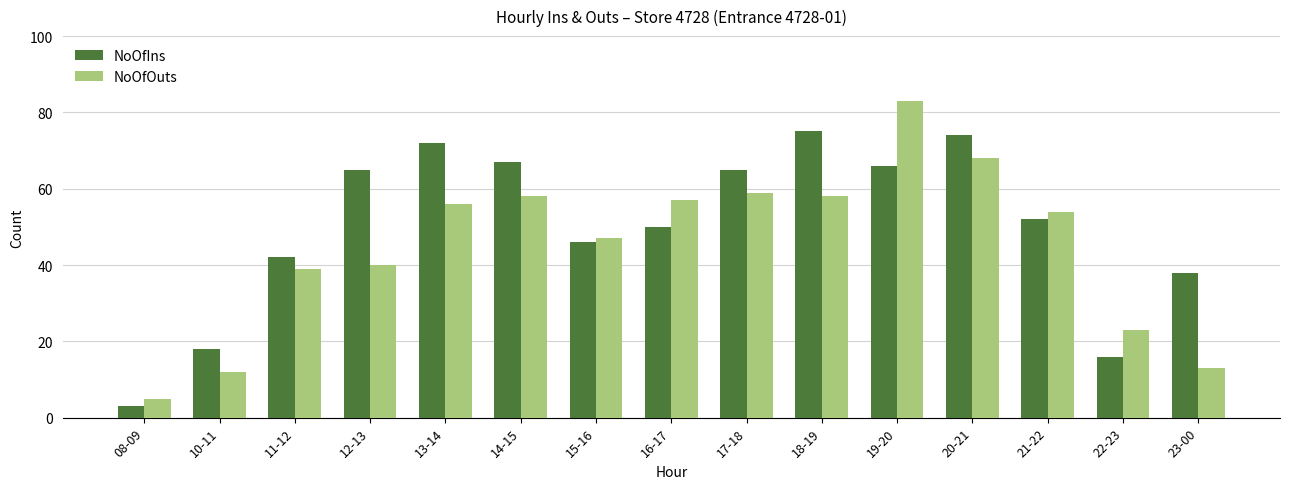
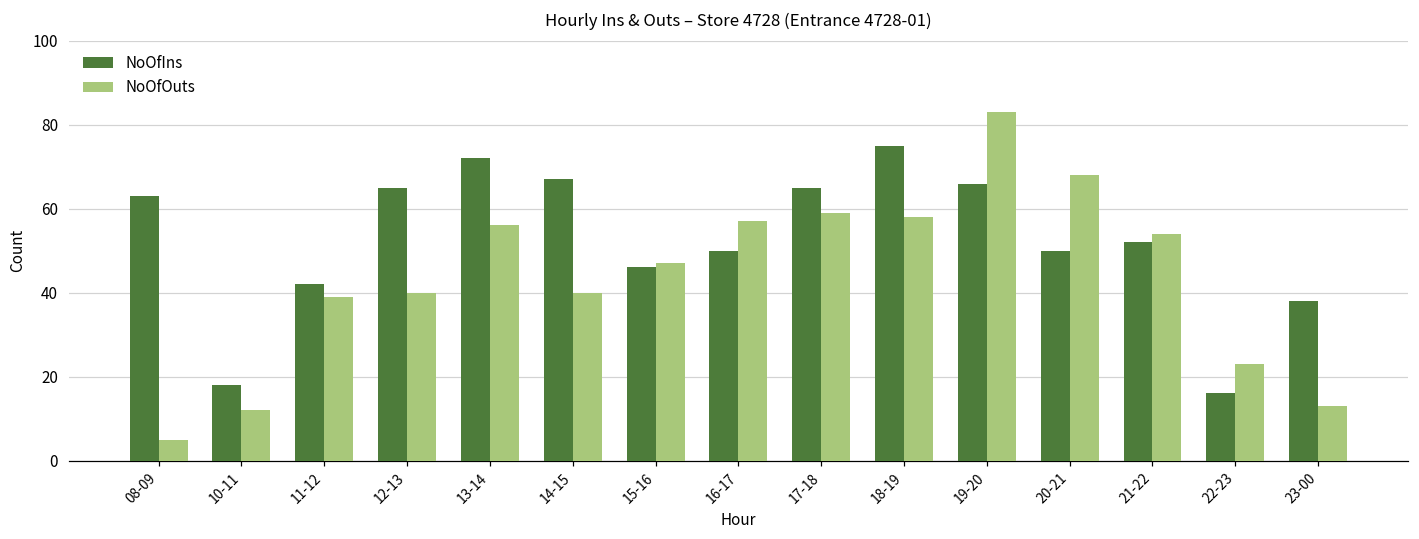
  {
    "NoOfIns": {
-     "08-09": 3,
+     "08-09": 63,
      "10-11": 18,
      "11-12": 42,
      "12-13": 65,
      "13-14": 72,
      "14-15": 67,
      "15-16": 46,
      "16-17": 50,
      "17-18": 65,
      "18-19": 75,
      "19-20": 66,
-     "20-21": 74,
+     "20-21": 50,
      "21-22": 52,
      "22-23": 16,
      "23-00": 38
    },
    "NoOfOuts": {
      "08-09": 5,
      "10-11": 12,
      "11-12": 39,
      "12-13": 40,
      "13-14": 56,
-     "14-15": 58,
+     "14-15": 40,
      "15-16": 47,
      "16-17": 57,
      "17-18": 59,
      "18-19": 58,
      "19-20": 83,
      "20-21": 68,
      "21-22": 54,
      "22-23": 23,
      "23-00": 13
    }
  }
